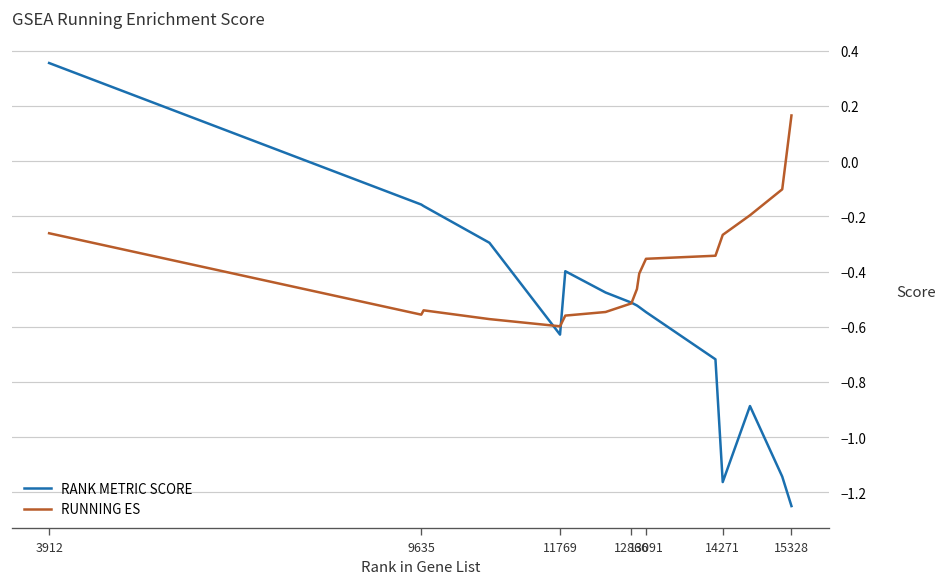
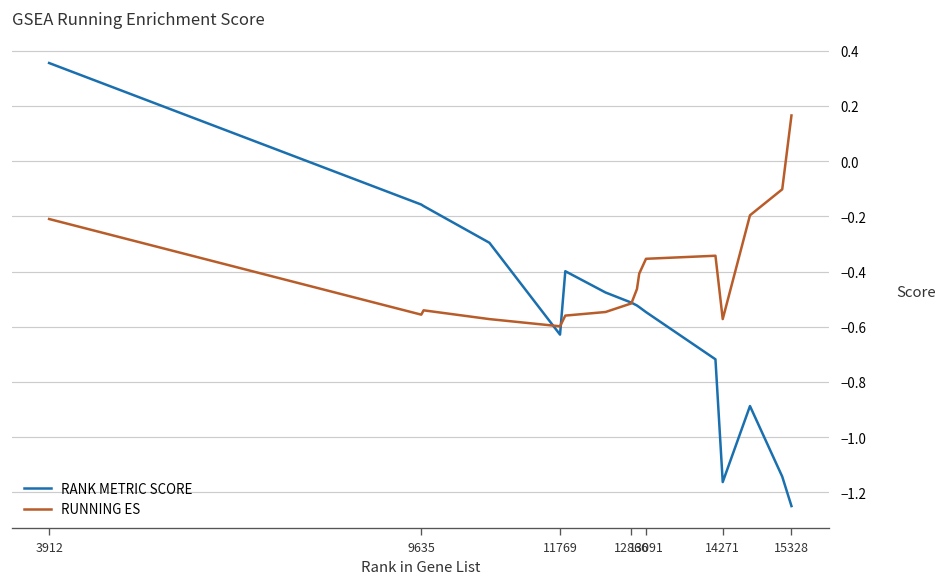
  {
    "RANK METRIC SCORE": {
      "3912": 0.36,
      "9635": -0.16,
      "11769": -0.63,
      "14271": -1.16,
      "15328": -1.25
    },
    "RUNNING ES": {
-     "3912": -0.26,
+     "3912": -0.21,
      "9635": -0.56,
      "11769": -0.60,
-     "14271": -0.27,
+     "14271": -0.57,
      "15328": 0.17
    }
  }
